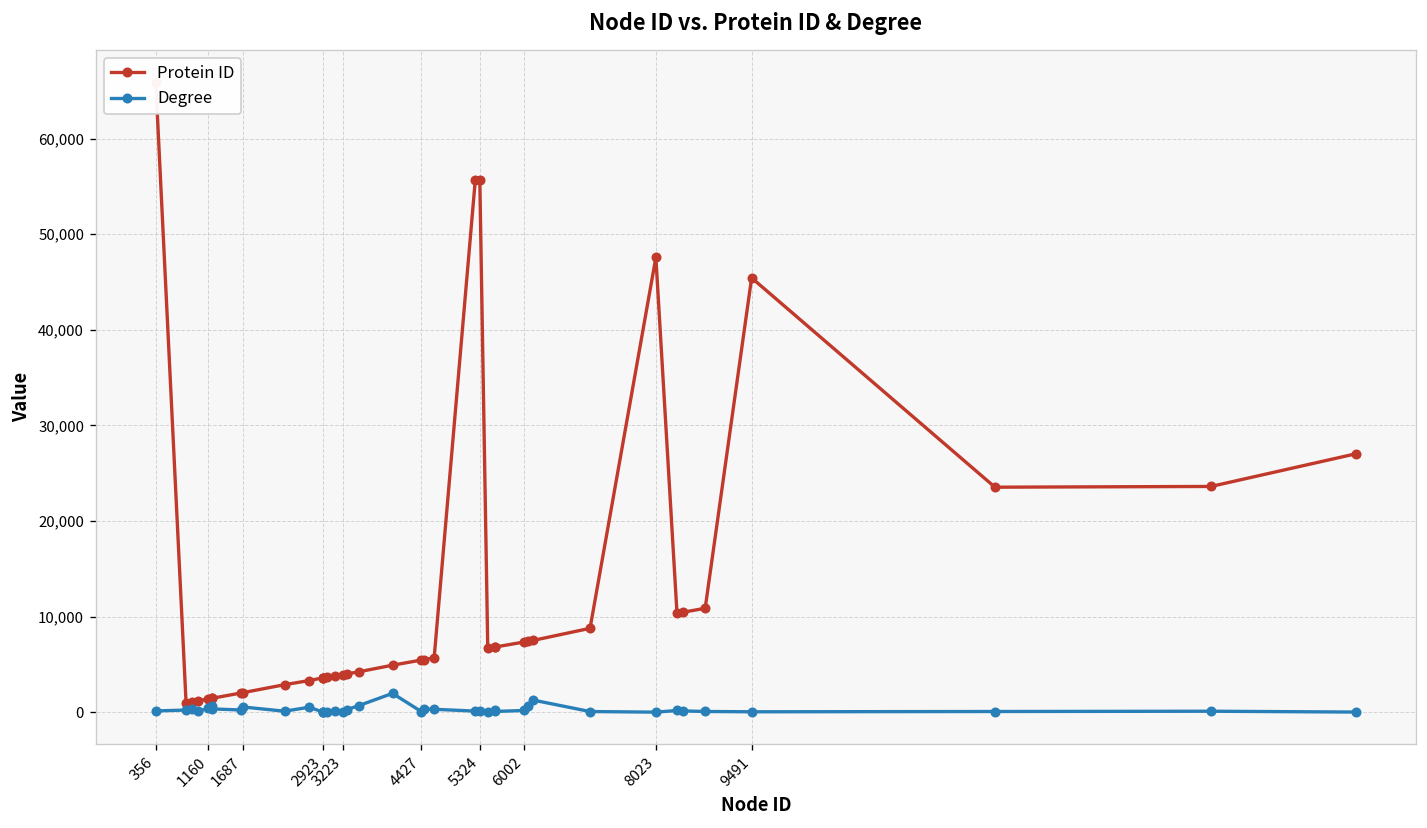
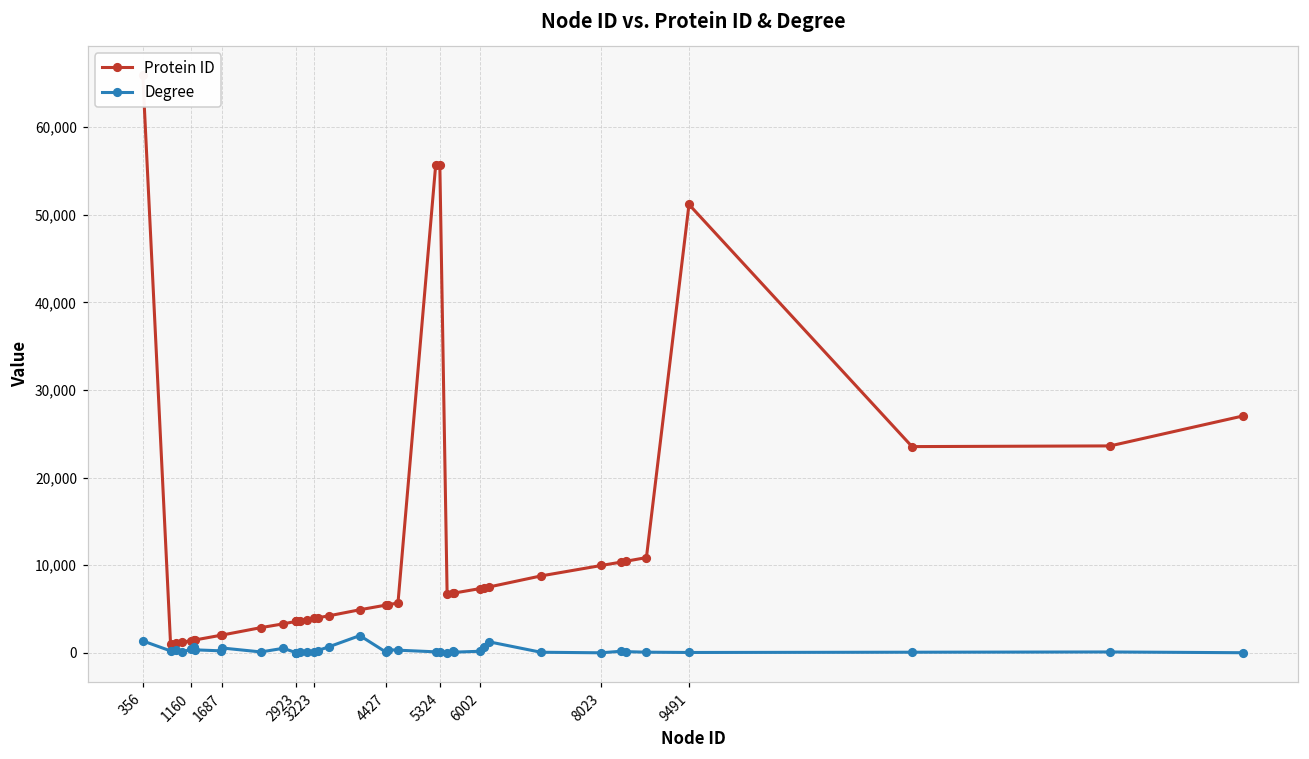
  {
    "Protein ID": {
      "1160": "1,000",
      "1687": "2,000",
      "2923": "4,000",
      "3223": "4,000",
      "4427": "5,000",
      "5324": "56,000",
      "6002": "7,000",
-     "8023": "48,000",
-     "9491": "45,000"
+     "8023": "10,000",
+     "9491": "51,000"
    },
    "Degree": {
-     "356": "0",
+     "356": "1,000",
      "1160": "0",
      "1687": "1,000",
      "2923": "0",
      "3223": "0",
      "4427": "0",
      "5324": "0",
      "6002": "0",
      "8023": "0",
      "9491": "0"
    }
  }
